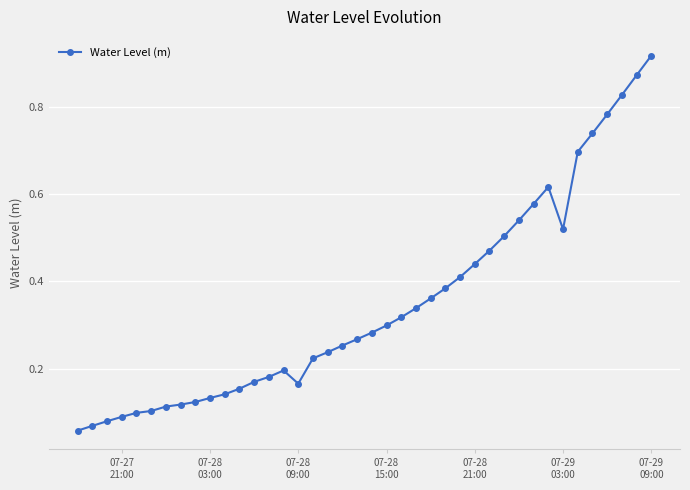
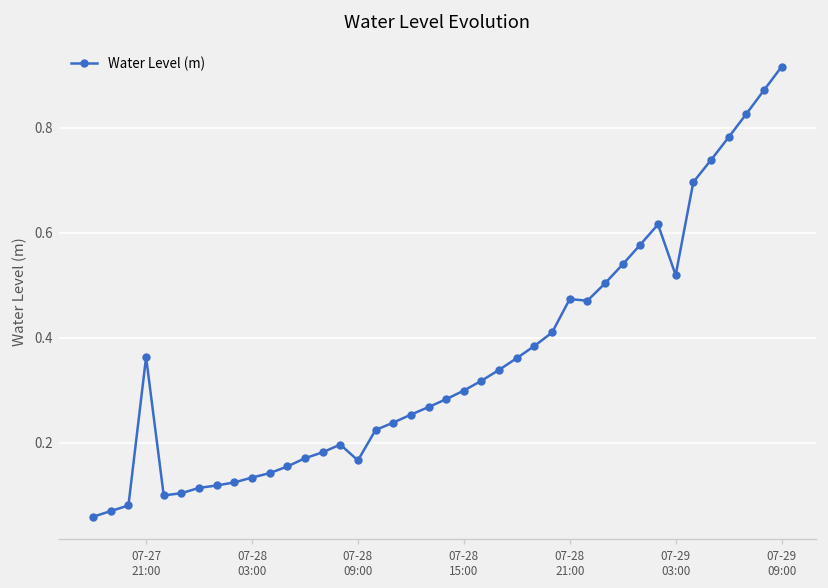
  {
-   "07-27 21:00": 0.09,
+   "07-27 21:00": 0.36,
    "07-28 03:00": 0.13,
    "07-28 09:00": 0.17,
    "07-28 15:00": 0.30,
-   "07-28 21:00": 0.44,
+   "07-28 21:00": 0.47,
    "07-29 03:00": 0.52,
    "07-29 09:00": 0.92
  }
